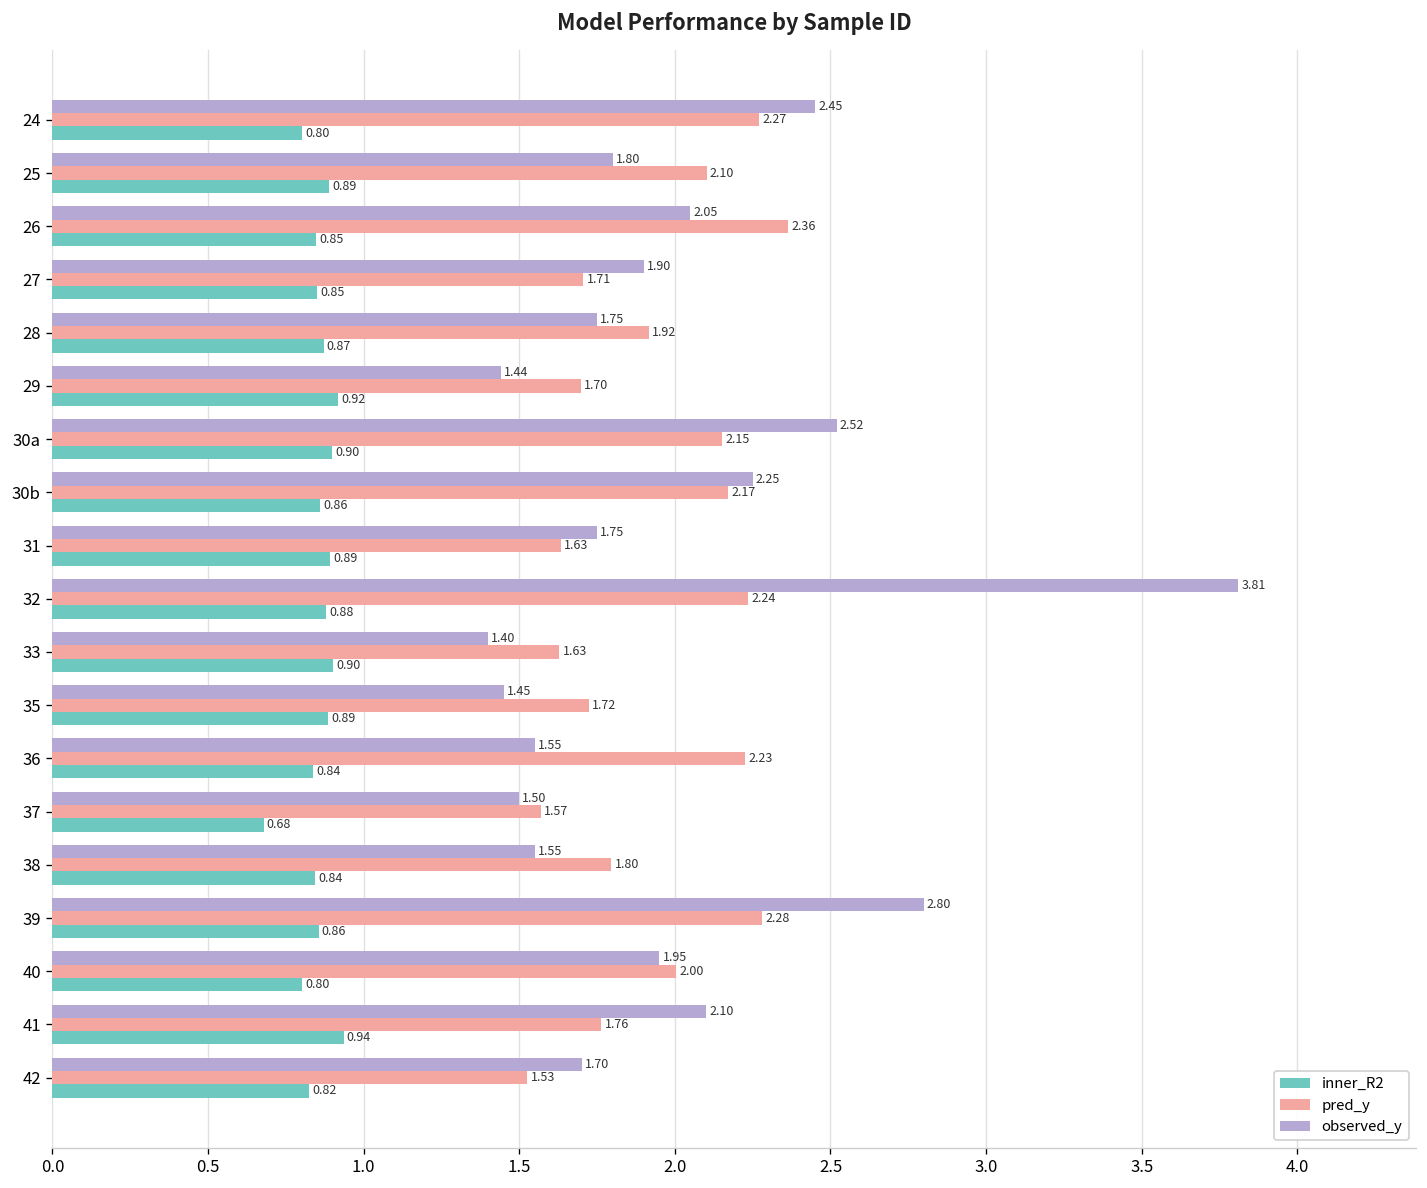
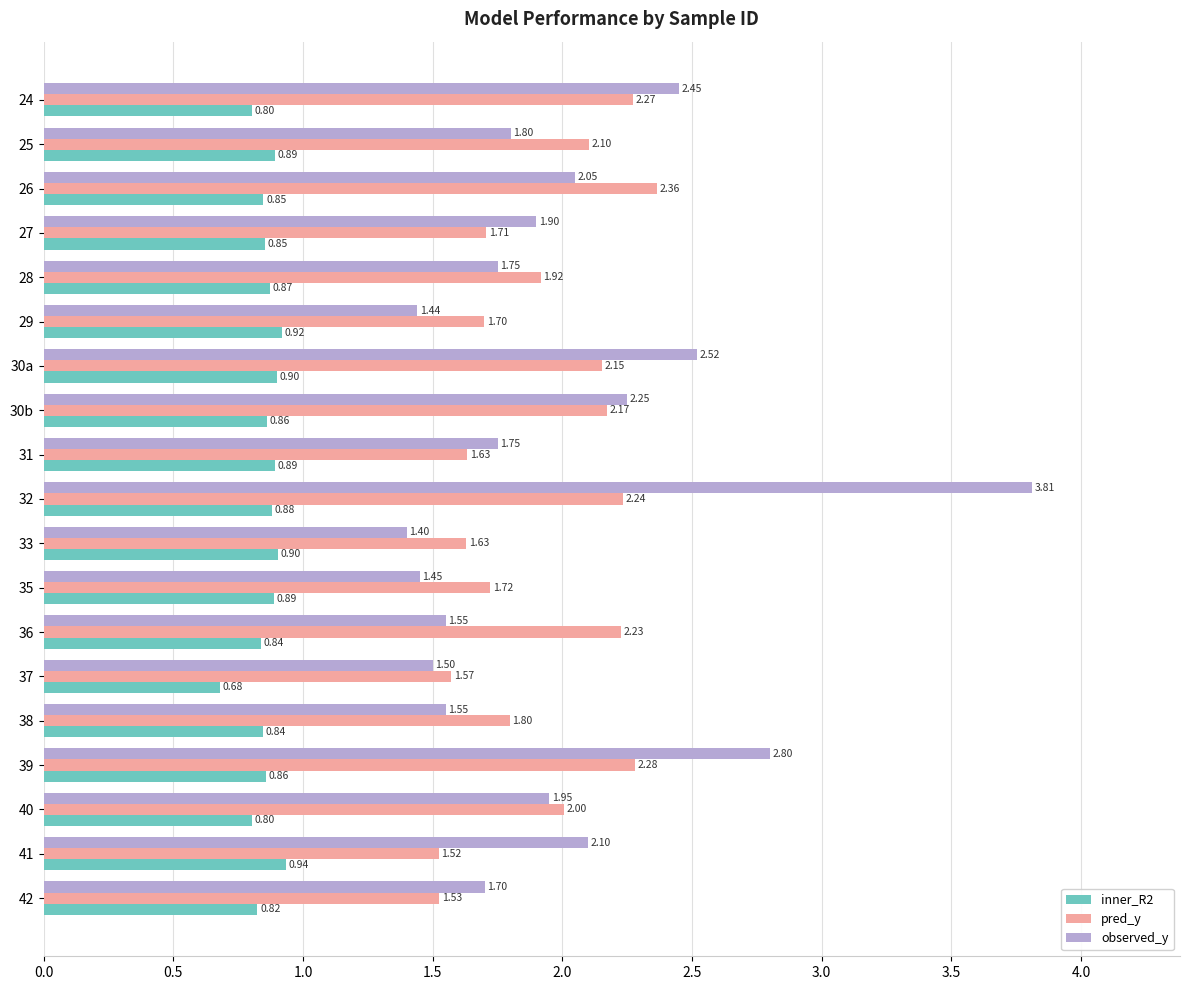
  {
    "inner_R2": {
      "24": 0.80,
      "25": 0.89,
      "26": 0.85,
      "27": 0.85,
      "28": 0.87,
      "29": 0.92,
      "30a": 0.90,
      "30b": 0.86,
      "31": 0.89,
      "32": 0.88,
      "33": 0.90,
      "35": 0.89,
      "36": 0.84,
      "37": 0.68,
      "38": 0.84,
      "39": 0.86,
      "40": 0.80,
      "41": 0.94,
      "42": 0.82
    },
    "pred_y": {
      "24": 2.27,
      "25": 2.10,
      "26": 2.36,
      "27": 1.71,
      "28": 1.92,
      "29": 1.70,
      "30a": 2.15,
      "30b": 2.17,
      "31": 1.63,
      "32": 2.24,
      "33": 1.63,
      "35": 1.72,
      "36": 2.23,
      "37": 1.57,
      "38": 1.80,
      "39": 2.28,
      "40": 2.00,
-     "41": 1.76,
+     "41": 1.52,
      "42": 1.53
    },
    "observed_y": {
      "24": 2.45,
      "25": 1.80,
      "26": 2.05,
      "27": 1.90,
      "28": 1.75,
      "29": 1.44,
      "30a": 2.52,
      "30b": 2.25,
      "31": 1.75,
      "32": 3.81,
      "33": 1.40,
      "35": 1.45,
      "36": 1.55,
      "37": 1.50,
      "38": 1.55,
      "39": 2.80,
      "40": 1.95,
      "41": 2.10,
      "42": 1.70
    }
  }
